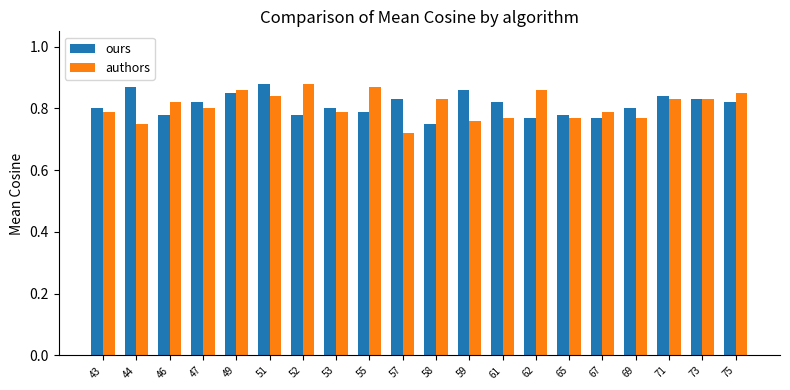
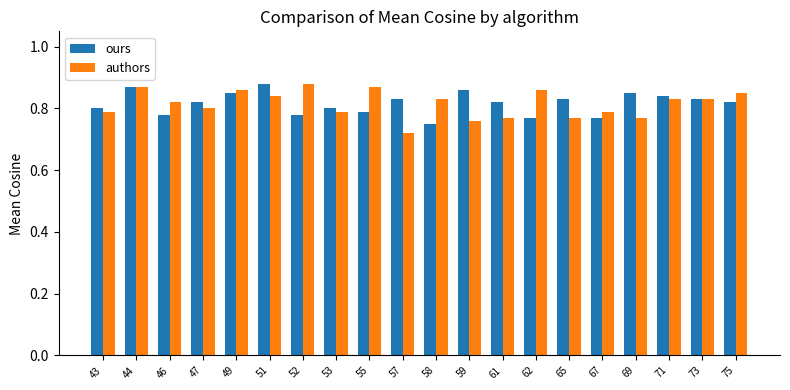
  {
    "ours": {
      "43": 0.80,
      "44": 0.87,
      "46": 0.78,
      "47": 0.82,
      "49": 0.85,
      "51": 0.88,
      "52": 0.78,
      "53": 0.80,
      "55": 0.79,
      "57": 0.83,
      "58": 0.75,
      "59": 0.86,
      "61": 0.82,
      "62": 0.77,
-     "65": 0.78,
+     "65": 0.83,
      "67": 0.77,
-     "69": 0.80,
+     "69": 0.85,
      "71": 0.84,
      "73": 0.83,
      "75": 0.82
    },
    "authors": {
      "43": 0.79,
-     "44": 0.75,
+     "44": 0.87,
      "46": 0.82,
      "47": 0.80,
      "49": 0.86,
      "51": 0.84,
      "52": 0.88,
      "53": 0.79,
      "55": 0.87,
      "57": 0.72,
      "58": 0.83,
      "59": 0.76,
      "61": 0.77,
      "62": 0.86,
      "65": 0.77,
      "67": 0.79,
      "69": 0.77,
      "71": 0.83,
      "73": 0.83,
      "75": 0.85
    }
  }
